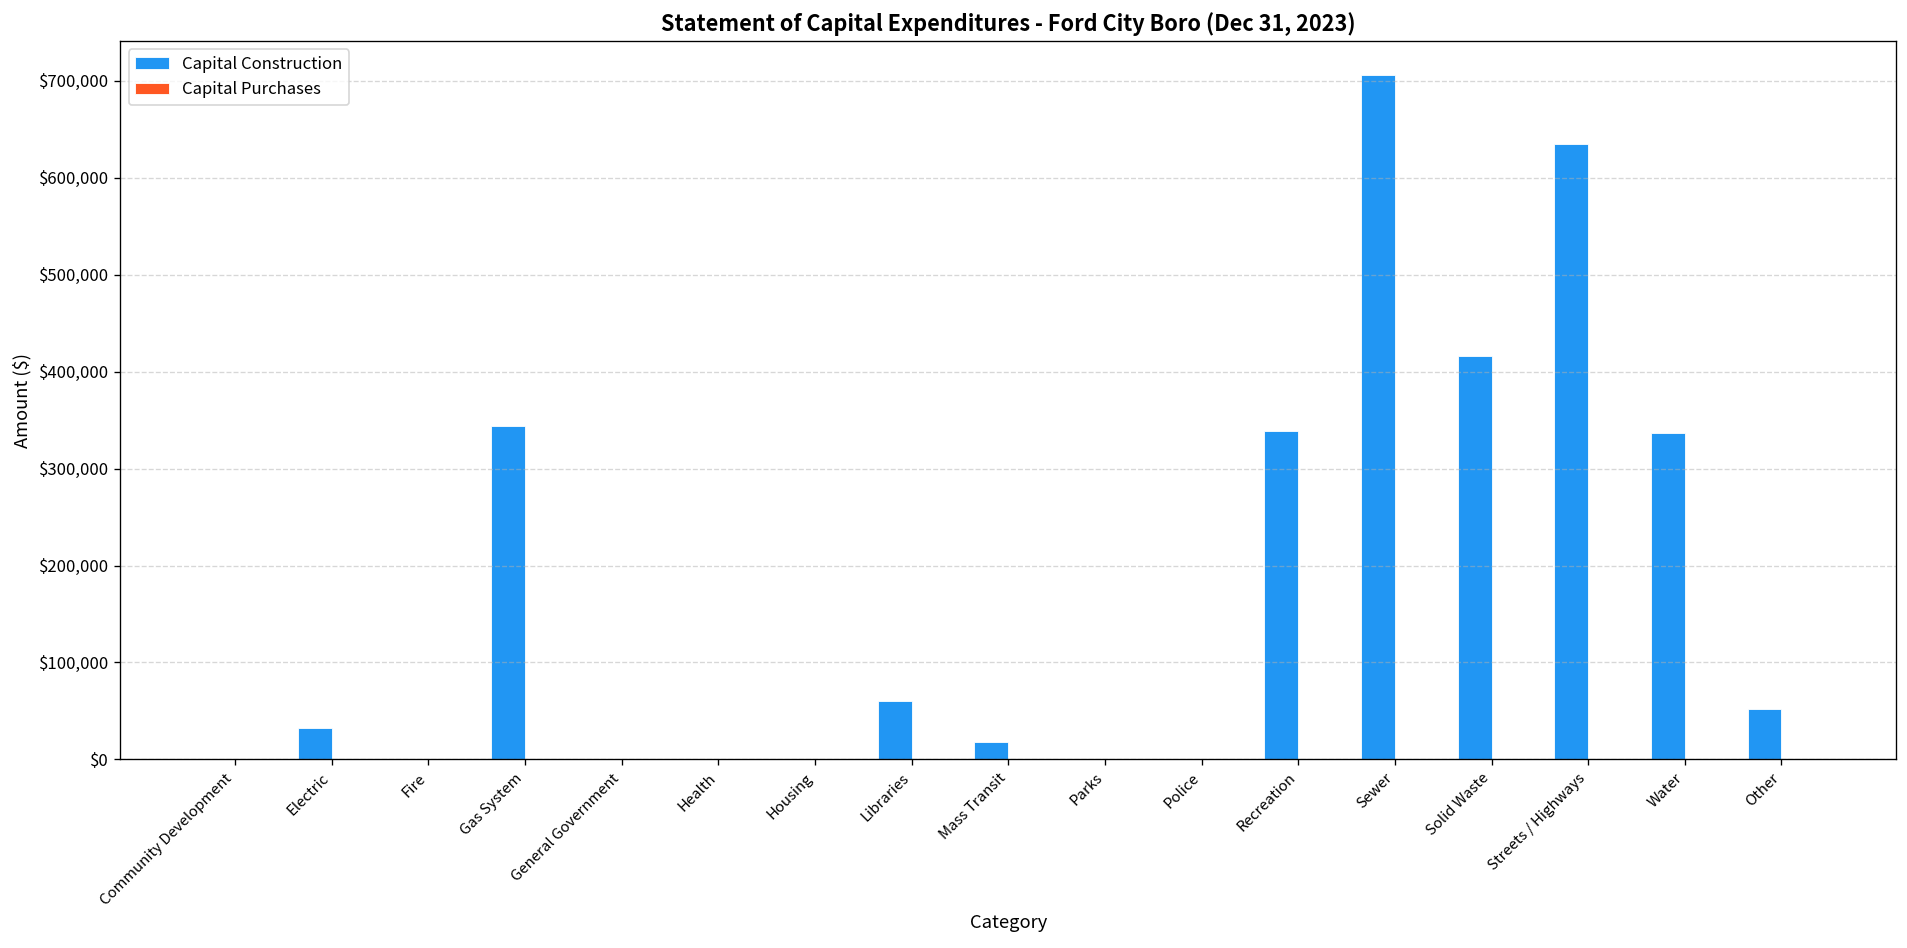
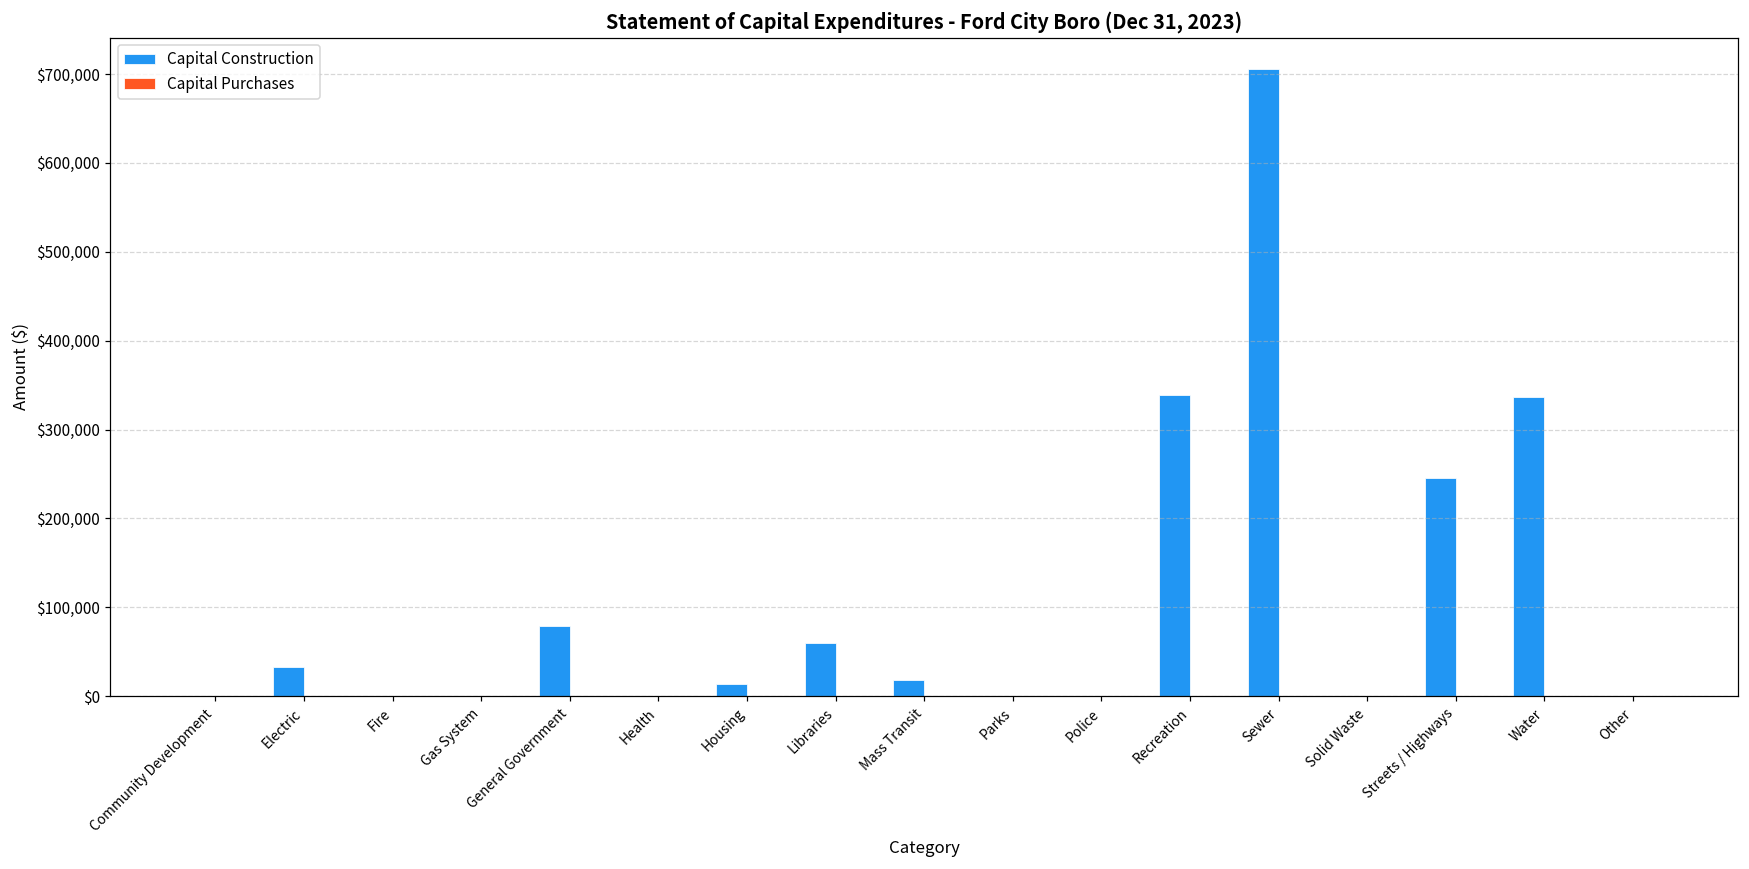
  {
    "Capital Construction": {
      "Community Development": "$0",
      "Electric": "$30,000",
      "Fire": "$0",
-     "Gas System": "$340,000",
-     "General Government": "$0",
+     "Gas System": "$0",
+     "General Government": "$80,000",
      "Health": "$0",
-     "Housing": "$0",
+     "Housing": "$10,000",
      "Libraries": "$60,000",
      "Mass Transit": "$20,000",
      "Parks": "$0",
      "Police": "$0",
      "Recreation": "$340,000",
      "Sewer": "$710,000",
-     "Solid Waste": "$420,000",
-     "Streets / Highways": "$630,000",
+     "Solid Waste": "$0",
+     "Streets / Highways": "$250,000",
      "Water": "$340,000",
-     "Other": "$50,000"
+     "Other": "$0"
    },
    "Capital Purchases": {
      "Community Development": "$0",
      "Electric": "$0",
      "Fire": "$0",
      "Gas System": "$0",
      "General Government": "$0",
      "Health": "$0",
      "Housing": "$0",
      "Libraries": "$0",
      "Mass Transit": "$0",
      "Parks": "$0",
      "Police": "$0",
      "Recreation": "$0",
      "Sewer": "$0",
      "Solid Waste": "$0",
      "Streets / Highways": "$0",
      "Water": "$0",
      "Other": "$0"
    }
  }
